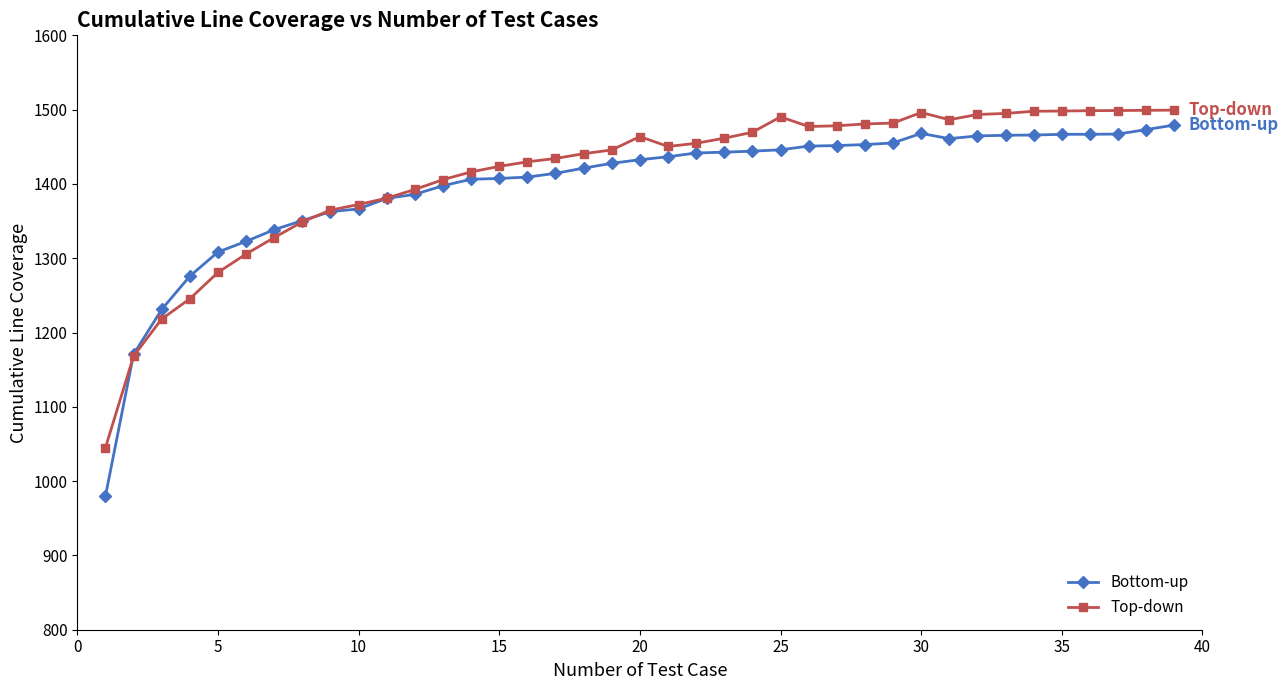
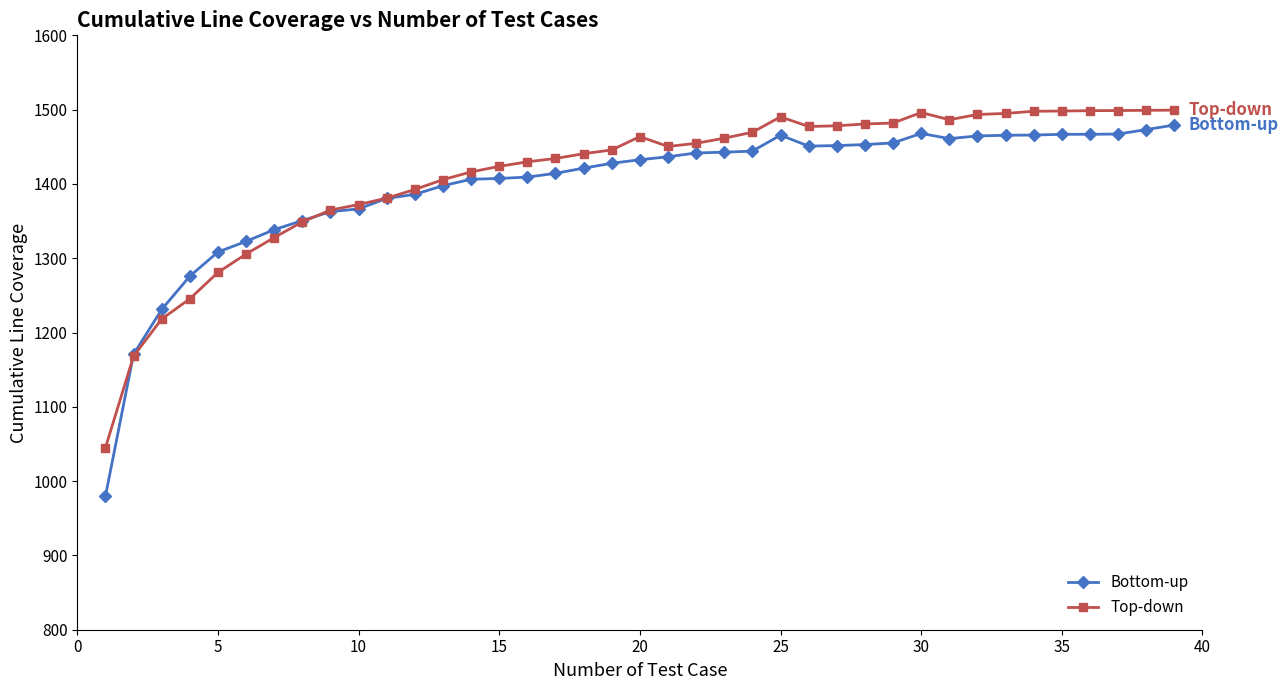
  {
    "Bottom-up": {
      "5": 1310,
      "10": 1370,
      "15": 1410,
      "20": 1430,
-     "25": 1450,
+     "25": 1470,
      "30": 1470,
      "35": 1470
    },
    "Top-down": {
      "5": 1280,
      "10": 1370,
      "15": 1420,
      "20": 1460,
      "25": 1490,
      "30": 1500,
      "35": 1500
    }
  }
